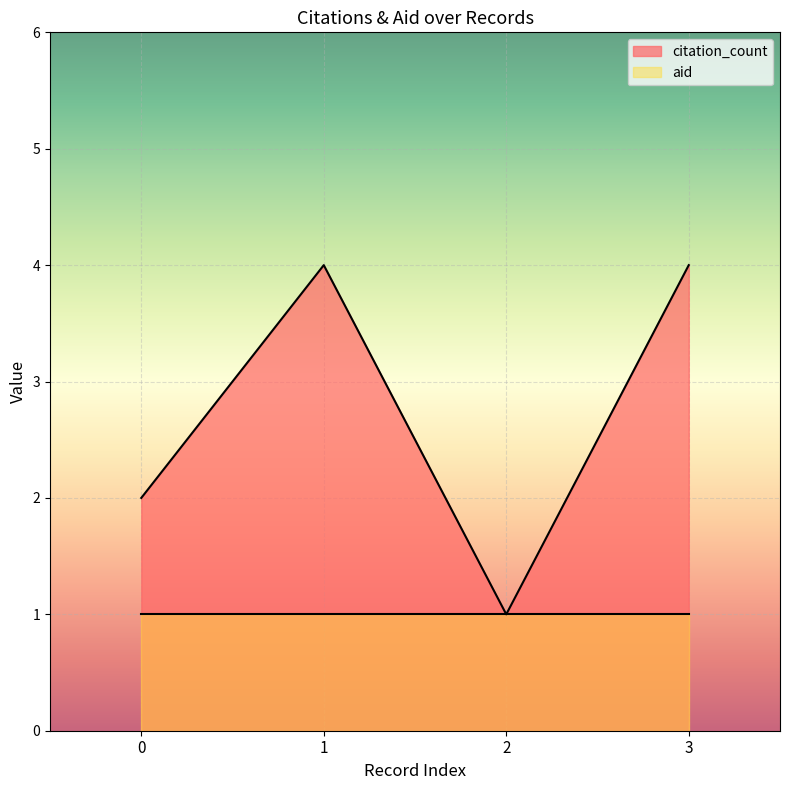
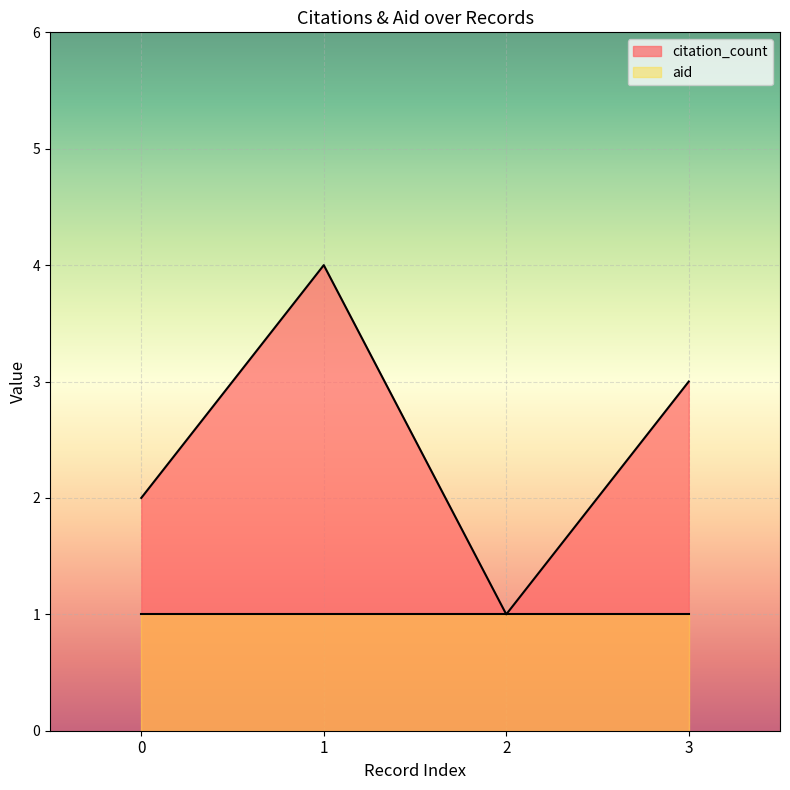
  {
    "citation_count": {
      "0": 2,
      "1": 4,
-     "3": 4
+     "3": 3
    },
    "aid": {
      "0": 1,
      "1": 1,
      "3": 1
    }
  }
